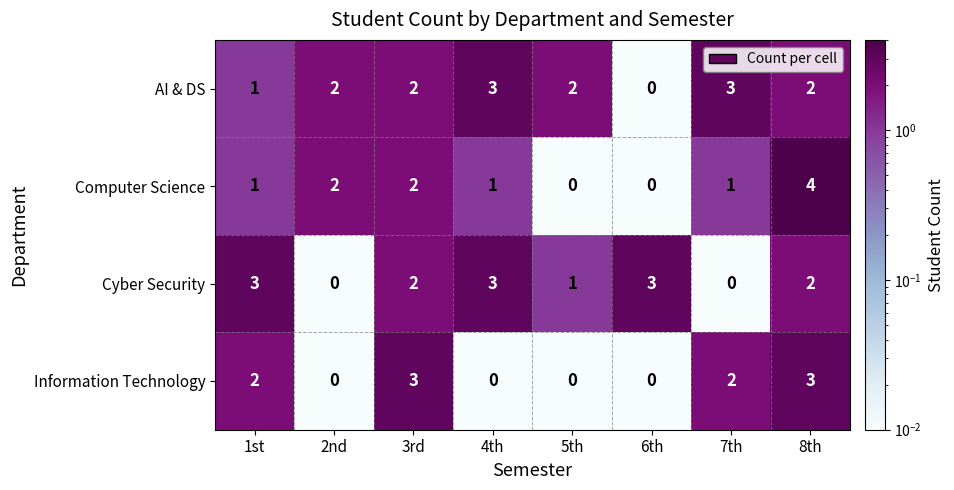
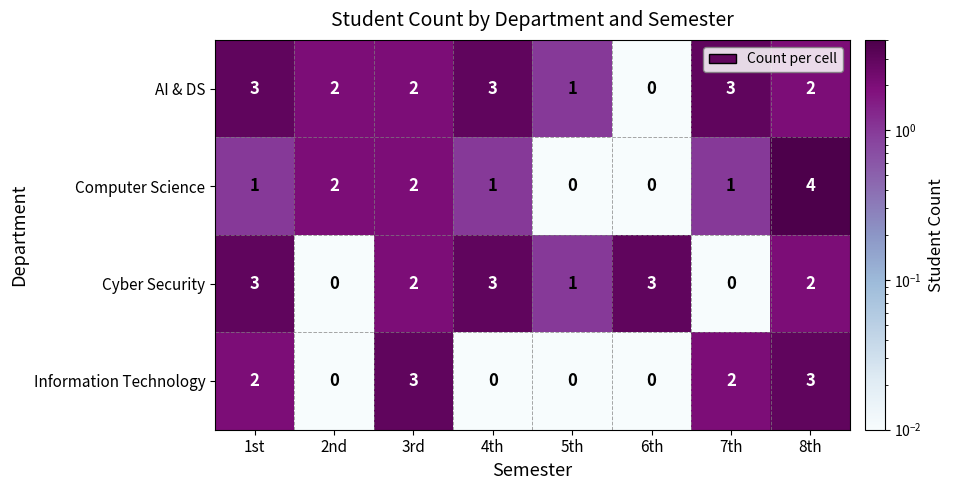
  {
    "AI & DS": {
-     "1st": 1,
+     "1st": 3,
      "2nd": 2,
      "3rd": 2,
      "4th": 3,
-     "5th": 2,
+     "5th": 1,
      "6th": 0,
      "7th": 3,
      "8th": 2
    },
    "Computer Science": {
      "1st": 1,
      "2nd": 2,
      "3rd": 2,
      "4th": 1,
      "5th": 0,
      "6th": 0,
      "7th": 1,
      "8th": 4
    },
    "Cyber Security": {
      "1st": 3,
      "2nd": 0,
      "3rd": 2,
      "4th": 3,
      "5th": 1,
      "6th": 3,
      "7th": 0,
      "8th": 2
    },
    "Information Technology": {
      "1st": 2,
      "2nd": 0,
      "3rd": 3,
      "4th": 0,
      "5th": 0,
      "6th": 0,
      "7th": 2,
      "8th": 3
    }
  }
